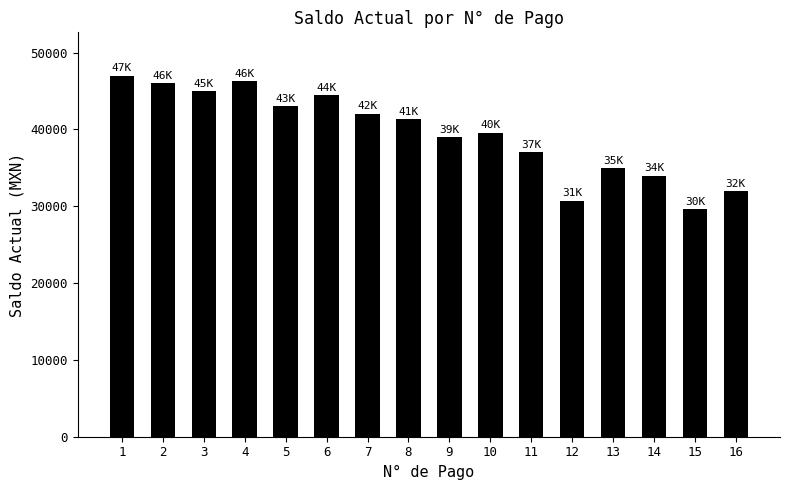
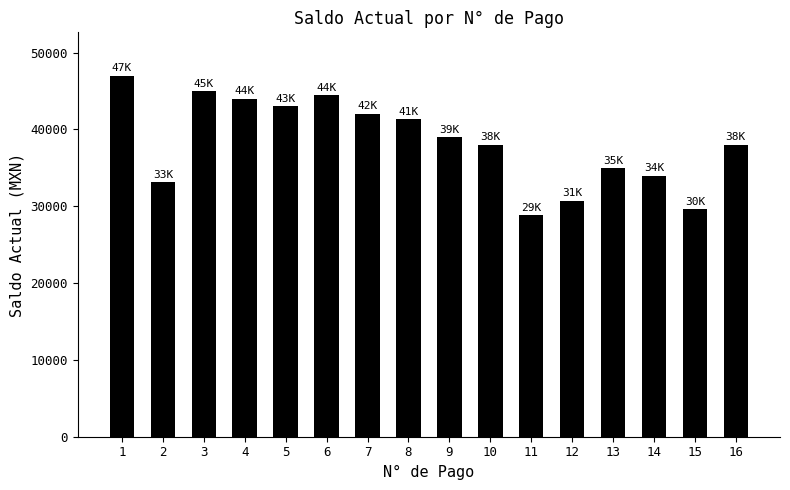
  {
    "1": "47K",
-   "2": "46K",
+   "2": "33K",
    "3": "45K",
-   "4": "46K",
+   "4": "44K",
    "5": "43K",
    "6": "44K",
    "7": "42K",
    "8": "41K",
    "9": "39K",
-   "10": "40K",
-   "11": "37K",
+   "10": "38K",
+   "11": "29K",
    "12": "31K",
    "13": "35K",
    "14": "34K",
    "15": "30K",
-   "16": "32K"
+   "16": "38K"
  }
